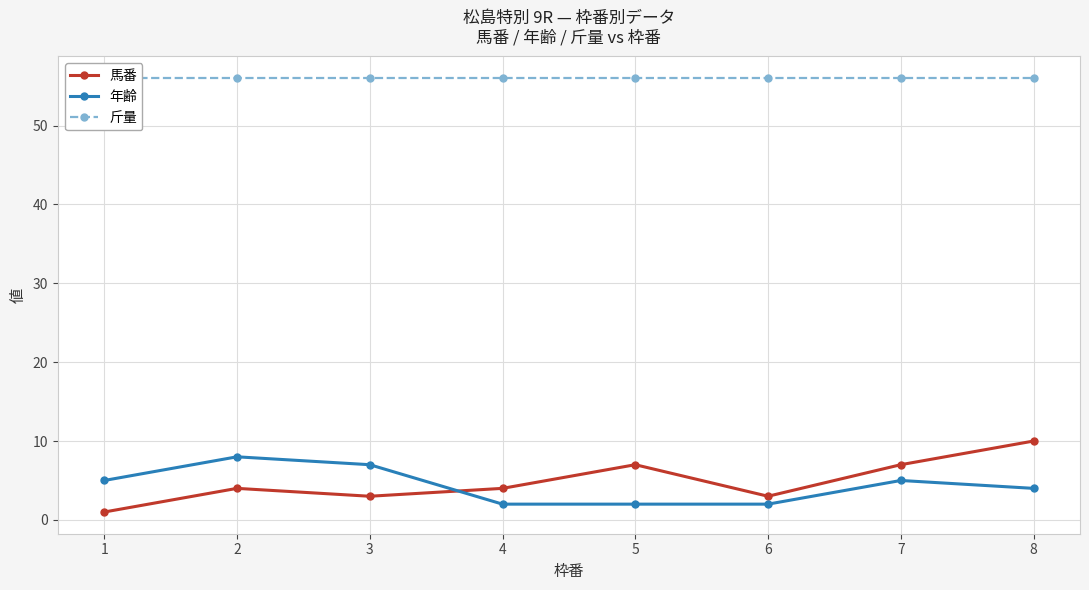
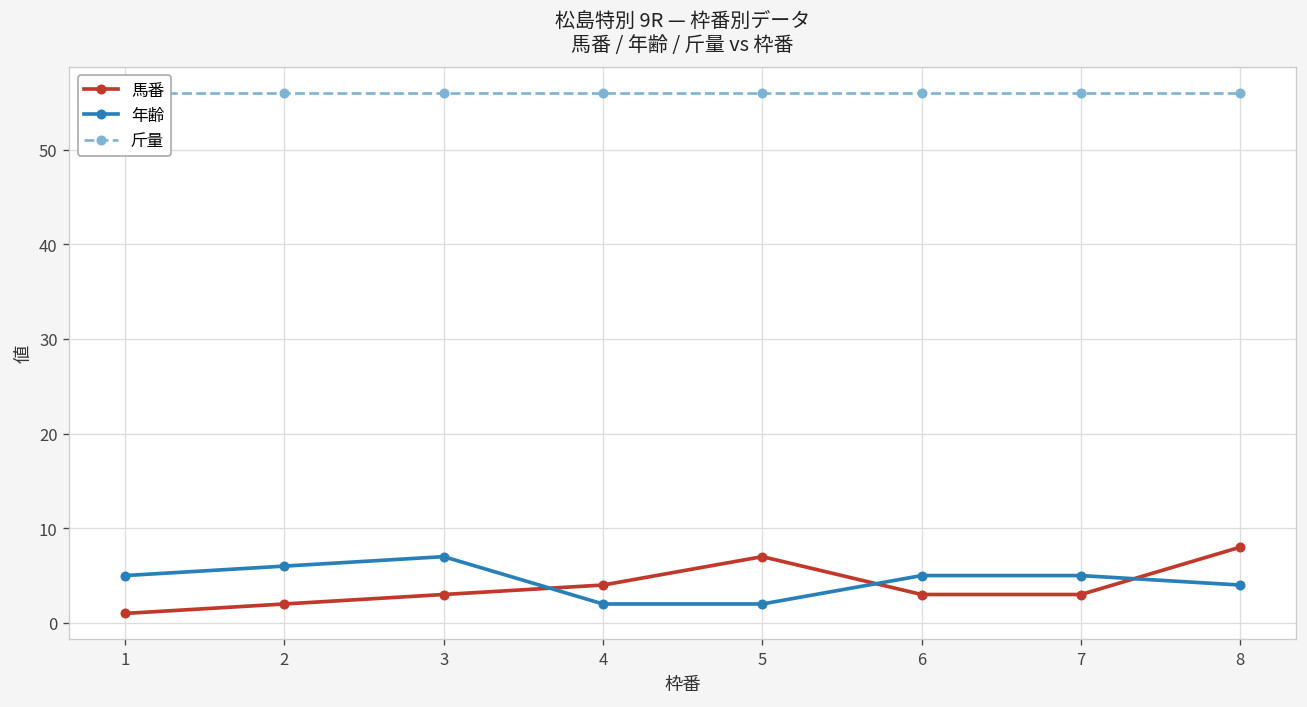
  {
    "馬番": {
      "1": 1,
-     "2": 4,
+     "2": 2,
      "3": 3,
      "4": 4,
      "5": 7,
      "6": 3,
-     "7": 7,
-     "8": 10
+     "7": 3,
+     "8": 8
    },
    "年齢": {
      "1": 5,
-     "2": 8,
+     "2": 6,
      "3": 7,
      "4": 2,
      "5": 2,
-     "6": 2,
+     "6": 5,
      "7": 5,
      "8": 4
    },
    "斤量": {
      "2": 56,
      "3": 56,
      "4": 56,
      "5": 56,
      "6": 56,
      "7": 56,
      "8": 56
    }
  }
